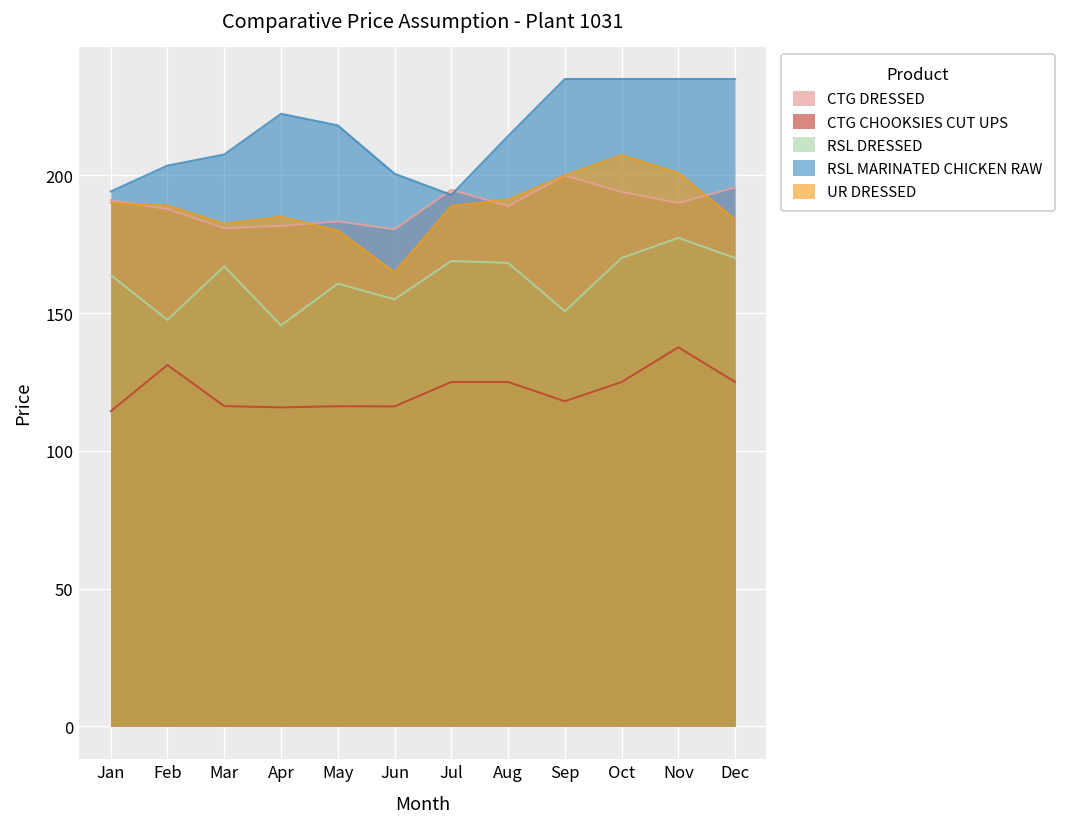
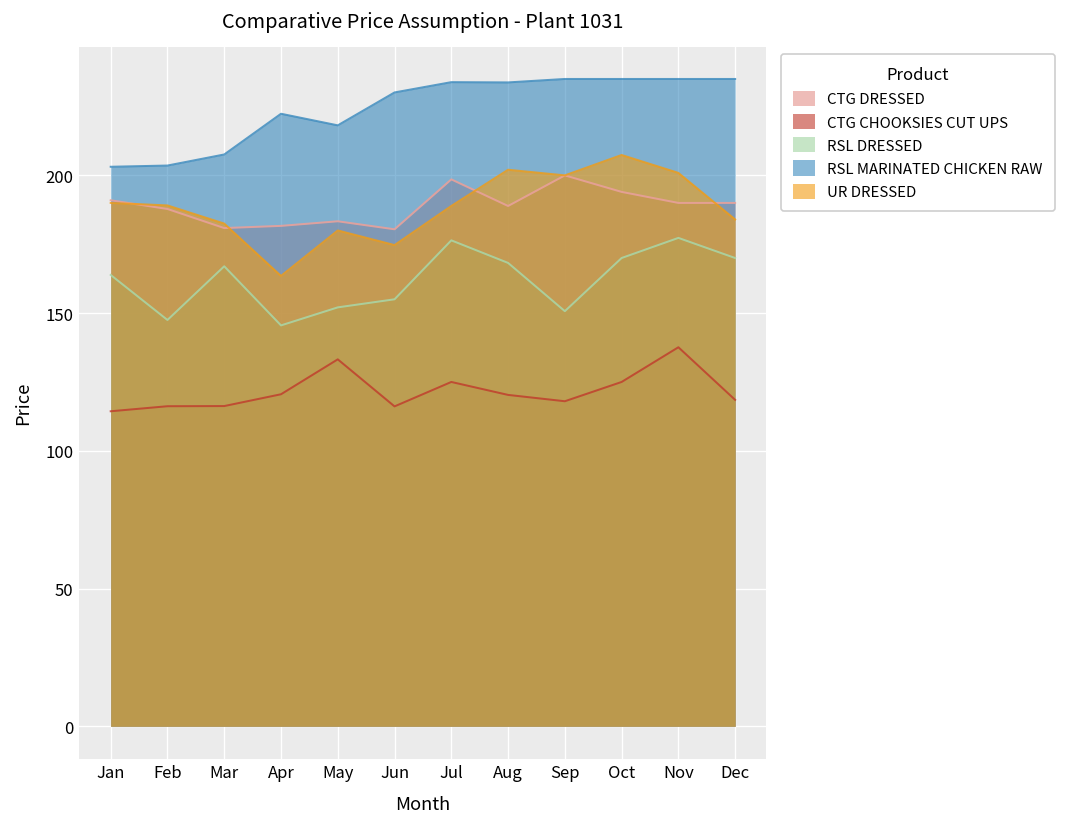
  {
    "CTG DRESSED": {
      "Feb": 188,
      "Mar": 181,
      "Apr": 182,
      "May": 183,
      "Jun": 180,
-     "Jul": 195,
+     "Jul": 199,
      "Aug": 189,
      "Oct": 194,
      "Nov": 190,
-     "Dec": 196
+     "Dec": 190
    },
    "CTG CHOOKSIES CUT UPS": {
      "Jan": 114,
-     "Feb": 131,
+     "Feb": 116,
      "Mar": 116,
-     "Apr": 116,
-     "May": 116,
+     "Apr": 121,
+     "May": 133,
      "Jun": 116,
      "Jul": 125,
-     "Aug": 125,
+     "Aug": 120,
      "Sep": 118,
      "Oct": 125,
      "Nov": 138,
-     "Dec": 125
+     "Dec": 119
    },
    "RSL DRESSED": {
      "Jan": 164,
      "Feb": 148,
      "Mar": 167,
      "Apr": 146,
-     "May": 161,
+     "May": 152,
      "Jun": 155,
-     "Jul": 169,
+     "Jul": 176,
      "Aug": 168,
      "Sep": 151,
      "Oct": 170,
      "Nov": 177,
      "Dec": 170
    },
    "RSL MARINATED CHICKEN RAW": {
-     "Jan": 194,
+     "Jan": 203,
      "Feb": 204,
      "Mar": 208,
      "Apr": 222,
      "May": 218,
-     "Jun": 201,
-     "Jul": 193,
-     "Aug": 214,
+     "Jun": 230,
+     "Jul": 234,
+     "Aug": 234,
      "Sep": 235,
      "Oct": 235,
      "Nov": 235,
      "Dec": 235
    },
    "UR DRESSED": {
      "Feb": 189,
      "Mar": 183,
-     "Apr": 185,
+     "Apr": 164,
      "May": 180,
-     "Jun": 165,
+     "Jun": 175,
      "Jul": 189,
-     "Aug": 191,
+     "Aug": 202,
      "Oct": 207,
      "Nov": 201,
      "Dec": 184
    }
  }
